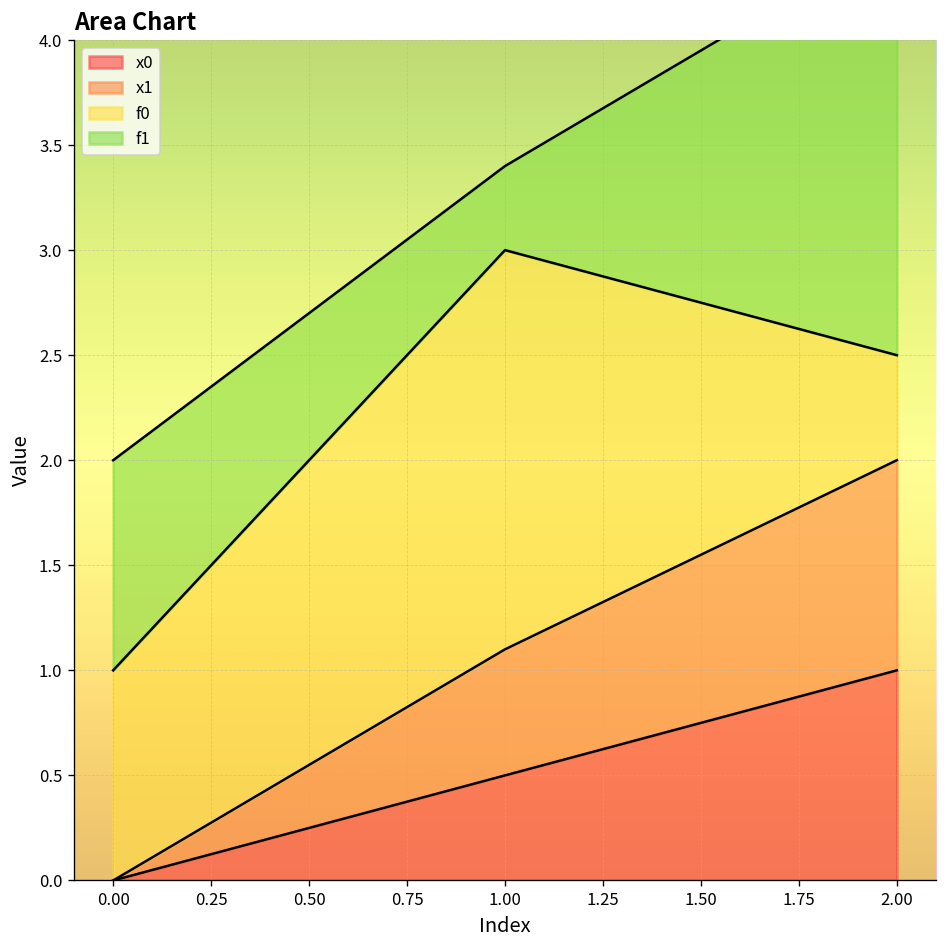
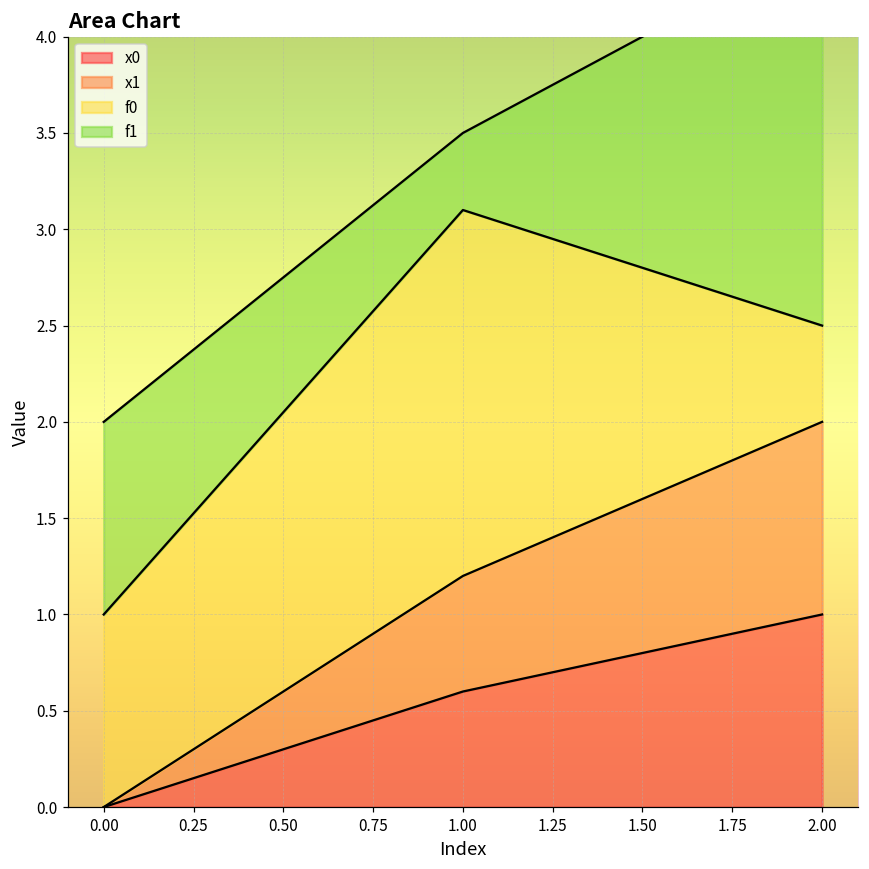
  {
    "x0": {
-     "1.00": 0.5,
+     "1.00": 0.6,
      "2.00": 1.0
    },
    "x1": {
      "1.00": 0.6,
      "2.00": 1.0
    },
    "f0": {
      "0.00": 1.0,
      "1.00": 1.9,
      "2.00": 0.5
    },
    "f1": {
      "0.00": 1.0,
      "1.00": 0.4
    }
  }
